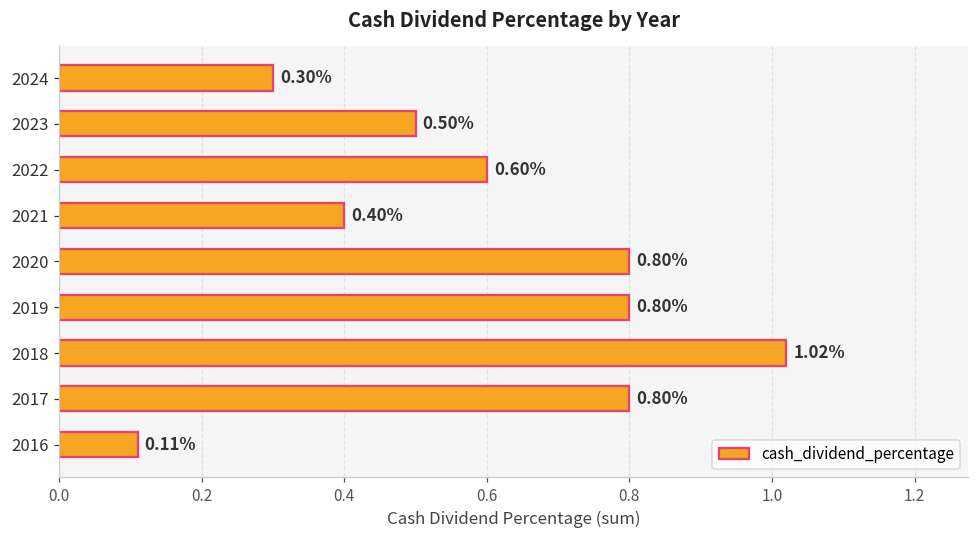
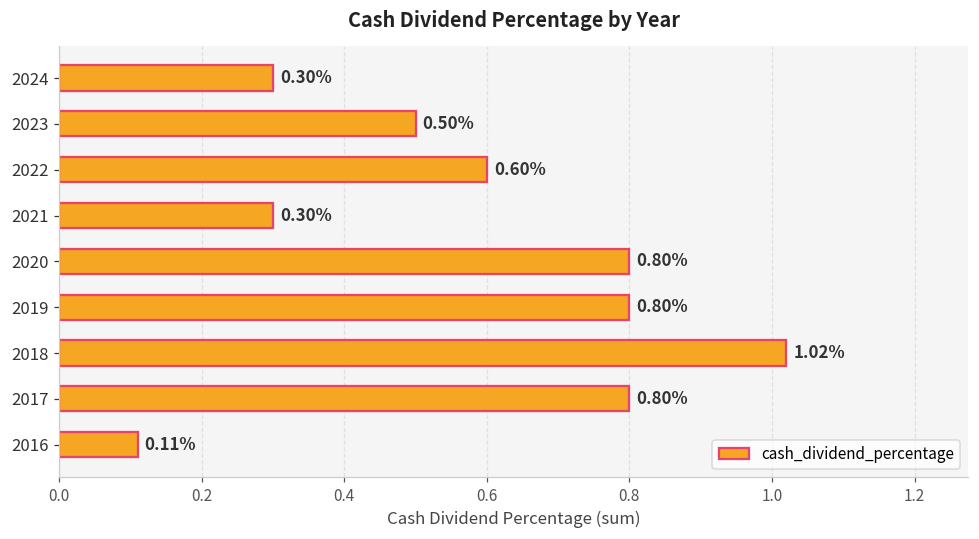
  {
    "2024": "0.30%",
    "2023": "0.50%",
    "2022": "0.60%",
-   "2021": "0.40%",
+   "2021": "0.30%",
    "2020": "0.80%",
    "2019": "0.80%",
    "2018": "1.02%",
    "2017": "0.80%",
    "2016": "0.11%"
  }
